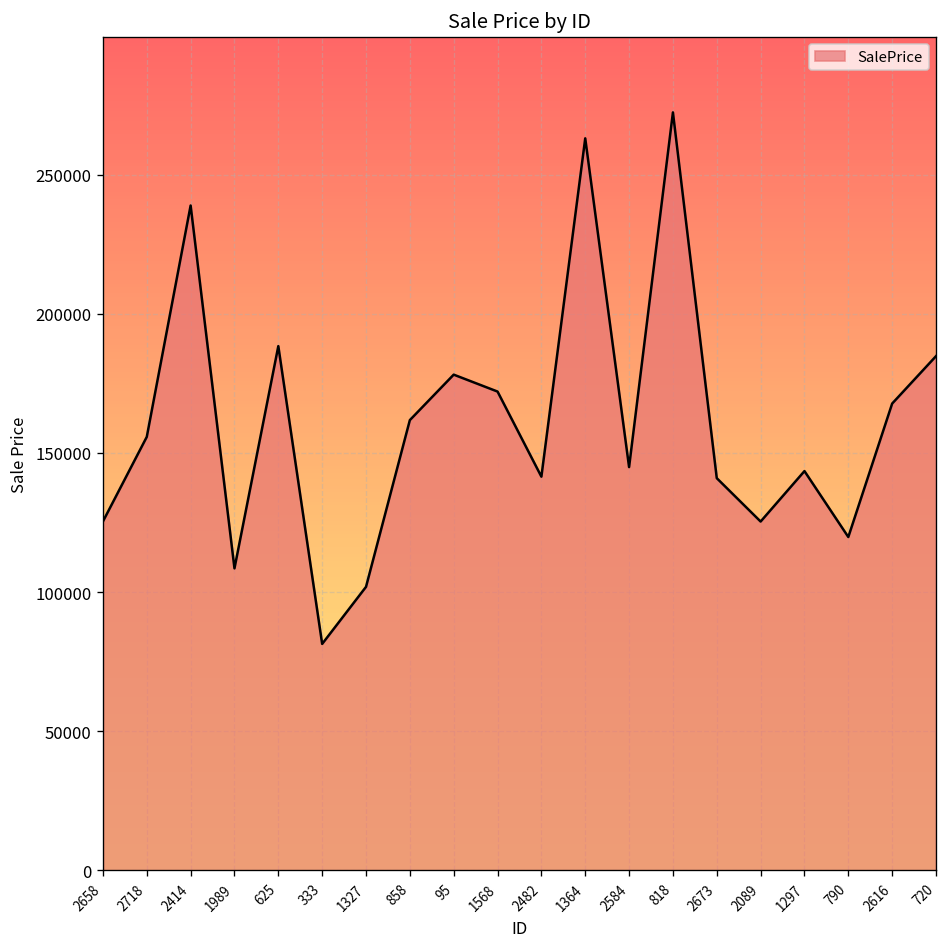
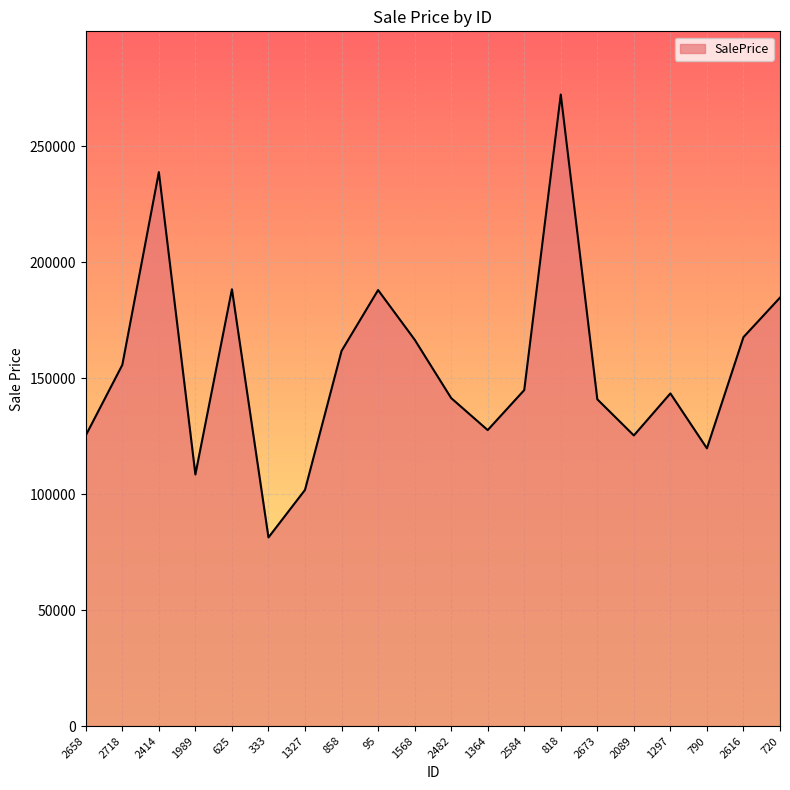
  {
    "2658": 125000,
    "2718": 156000,
    "2414": 239000,
    "1989": 109000,
    "625": 188000,
    "333": 81000,
    "1327": 102000,
    "858": 162000,
-   "95": 178000,
-   "1568": 172000,
+   "95": 188000,
+   "1568": 167000,
    "2482": 141000,
-   "1364": 263000,
+   "1364": 128000,
    "2584": 145000,
    "818": 272000,
    "2673": 141000,
    "2089": 125000,
    "1297": 143000,
    "790": 120000,
    "2616": 168000,
    "720": 185000
  }
